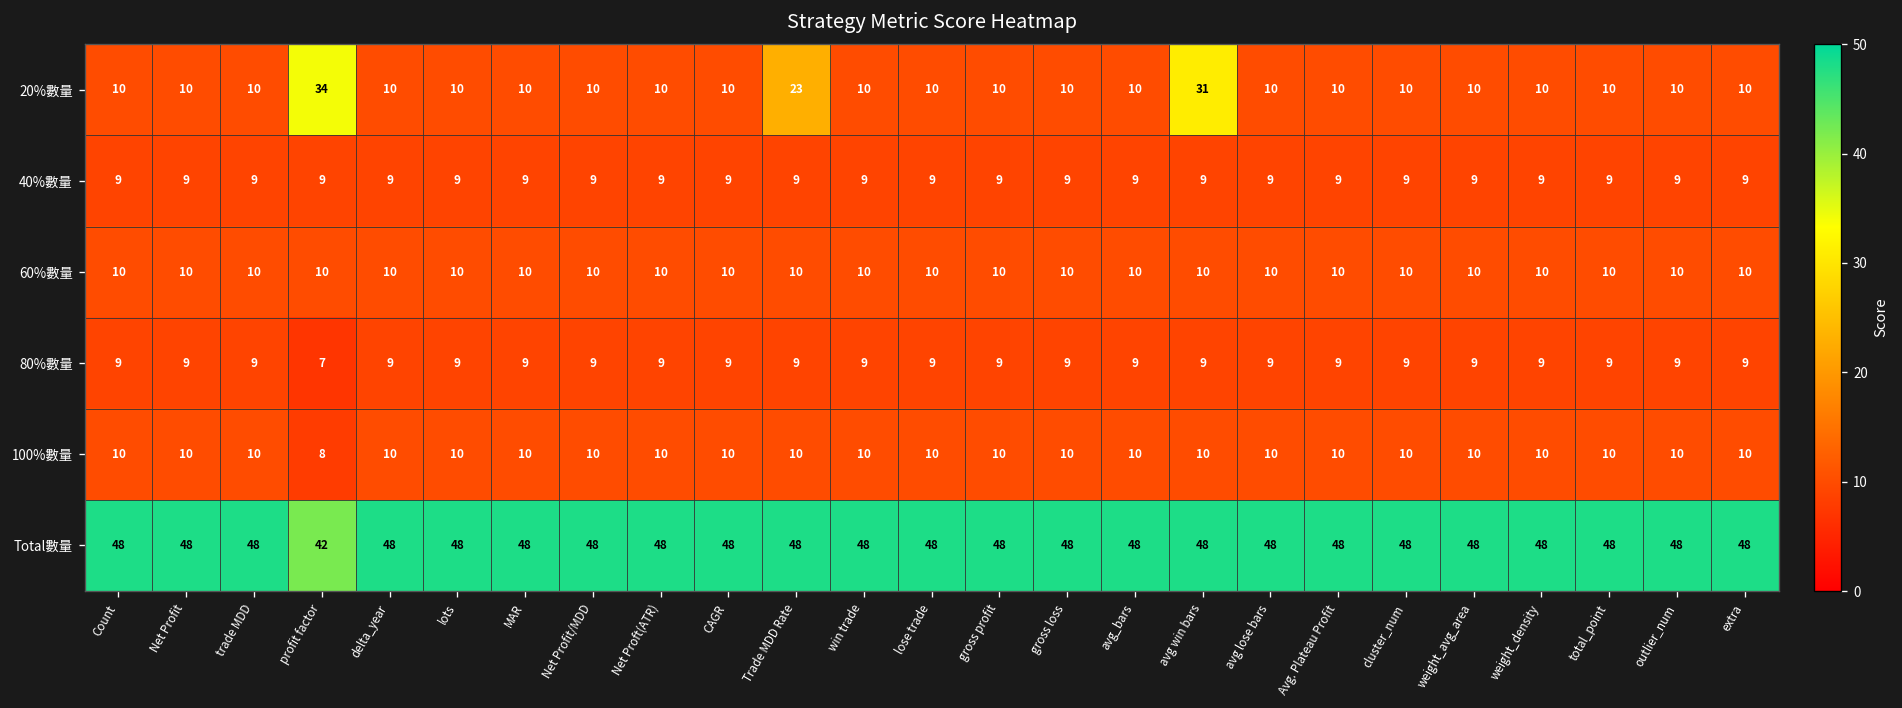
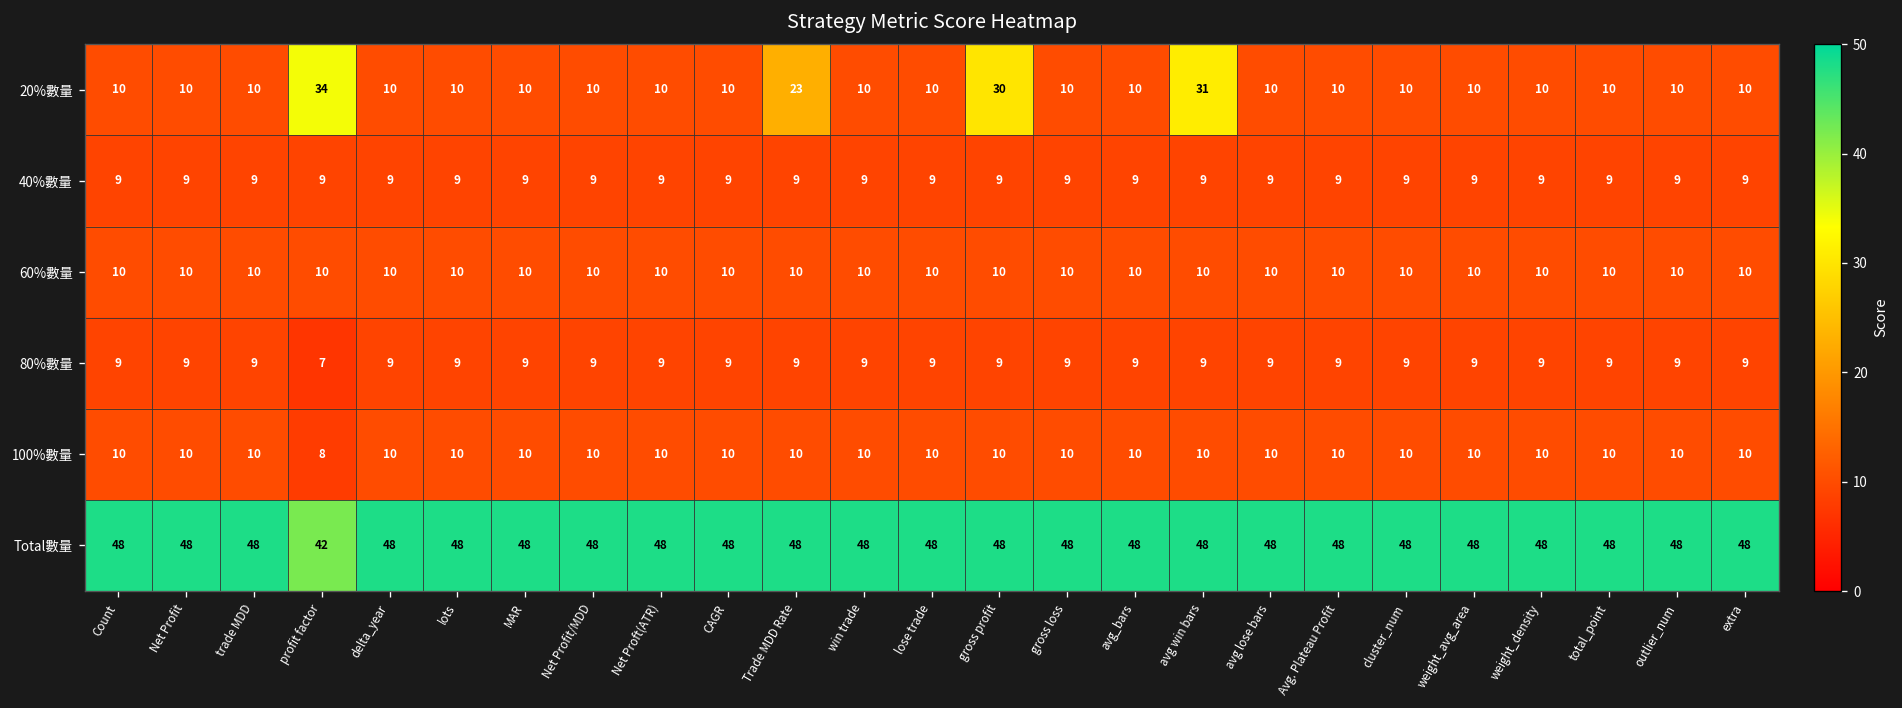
  {
    "20%數量": {
      "Count": 10,
      "Net Profit": 10,
      "trade MDD": 10,
      "profit factor": 34,
      "delta_year": 10,
      "lots": 10,
      "MAR": 10,
      "Net Profit/MDD": 10,
      "Net Proft(ATR)": 10,
      "CAGR": 10,
      "Trade MDD Rate": 23,
      "win trade": 10,
      "lose trade": 10,
-     "gross profit": 10,
+     "gross profit": 30,
      "gross loss": 10,
      "avg_bars": 10,
      "avg win bars": 31,
      "avg lose bars": 10,
      "Avg. Plateau Profit": 10,
      "cluster_num": 10,
      "weight_avg_area": 10,
      "weight_density": 10,
      "total_point": 10,
      "outlier_num": 10,
      "extra": 10
    },
    "40%數量": {
      "Count": 9,
      "Net Profit": 9,
      "trade MDD": 9,
      "profit factor": 9,
      "delta_year": 9,
      "lots": 9,
      "MAR": 9,
      "Net Profit/MDD": 9,
      "Net Proft(ATR)": 9,
      "CAGR": 9,
      "Trade MDD Rate": 9,
      "win trade": 9,
      "lose trade": 9,
      "gross profit": 9,
      "gross loss": 9,
      "avg_bars": 9,
      "avg win bars": 9,
      "avg lose bars": 9,
      "Avg. Plateau Profit": 9,
      "cluster_num": 9,
      "weight_avg_area": 9,
      "weight_density": 9,
      "total_point": 9,
      "outlier_num": 9,
      "extra": 9
    },
    "60%數量": {
      "Count": 10,
      "Net Profit": 10,
      "trade MDD": 10,
      "profit factor": 10,
      "delta_year": 10,
      "lots": 10,
      "MAR": 10,
      "Net Profit/MDD": 10,
      "Net Proft(ATR)": 10,
      "CAGR": 10,
      "Trade MDD Rate": 10,
      "win trade": 10,
      "lose trade": 10,
      "gross profit": 10,
      "gross loss": 10,
      "avg_bars": 10,
      "avg win bars": 10,
      "avg lose bars": 10,
      "Avg. Plateau Profit": 10,
      "cluster_num": 10,
      "weight_avg_area": 10,
      "weight_density": 10,
      "total_point": 10,
      "outlier_num": 10,
      "extra": 10
    },
    "80%數量": {
      "Count": 9,
      "Net Profit": 9,
      "trade MDD": 9,
      "profit factor": 7,
      "delta_year": 9,
      "lots": 9,
      "MAR": 9,
      "Net Profit/MDD": 9,
      "Net Proft(ATR)": 9,
      "CAGR": 9,
      "Trade MDD Rate": 9,
      "win trade": 9,
      "lose trade": 9,
      "gross profit": 9,
      "gross loss": 9,
      "avg_bars": 9,
      "avg win bars": 9,
      "avg lose bars": 9,
      "Avg. Plateau Profit": 9,
      "cluster_num": 9,
      "weight_avg_area": 9,
      "weight_density": 9,
      "total_point": 9,
      "outlier_num": 9,
      "extra": 9
    },
    "100%數量": {
      "Count": 10,
      "Net Profit": 10,
      "trade MDD": 10,
      "profit factor": 8,
      "delta_year": 10,
      "lots": 10,
      "MAR": 10,
      "Net Profit/MDD": 10,
      "Net Proft(ATR)": 10,
      "CAGR": 10,
      "Trade MDD Rate": 10,
      "win trade": 10,
      "lose trade": 10,
      "gross profit": 10,
      "gross loss": 10,
      "avg_bars": 10,
      "avg win bars": 10,
      "avg lose bars": 10,
      "Avg. Plateau Profit": 10,
      "cluster_num": 10,
      "weight_avg_area": 10,
      "weight_density": 10,
      "total_point": 10,
      "outlier_num": 10,
      "extra": 10
    },
    "Total數量": {
      "Count": 48,
      "Net Profit": 48,
      "trade MDD": 48,
      "profit factor": 42,
      "delta_year": 48,
      "lots": 48,
      "MAR": 48,
      "Net Profit/MDD": 48,
      "Net Proft(ATR)": 48,
      "CAGR": 48,
      "Trade MDD Rate": 48,
      "win trade": 48,
      "lose trade": 48,
      "gross profit": 48,
      "gross loss": 48,
      "avg_bars": 48,
      "avg win bars": 48,
      "avg lose bars": 48,
      "Avg. Plateau Profit": 48,
      "cluster_num": 48,
      "weight_avg_area": 48,
      "weight_density": 48,
      "total_point": 48,
      "outlier_num": 48,
      "extra": 48
    }
  }
